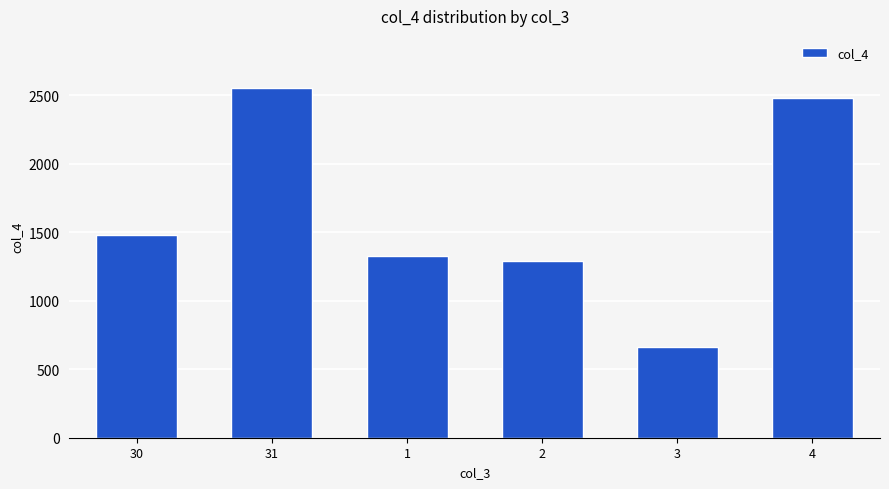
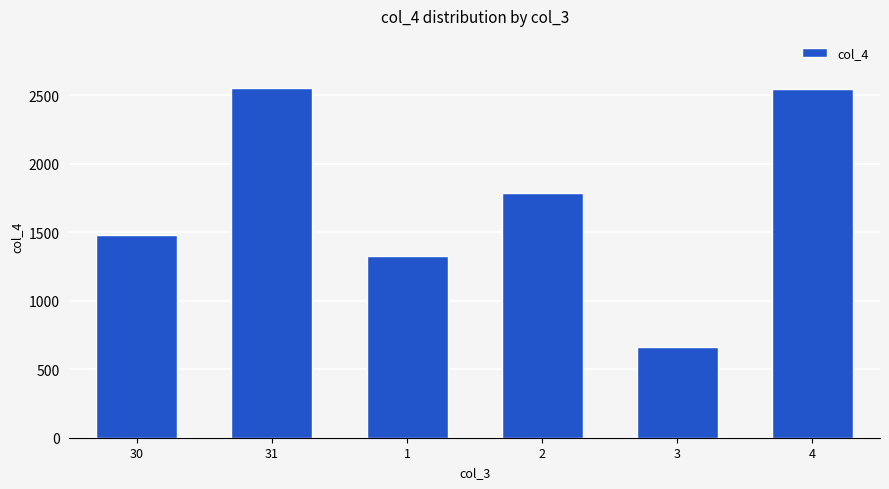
  {
    "30": 1480,
    "31": 2550,
    "1": 1330,
-   "2": 1290,
+   "2": 1790,
    "3": 660,
-   "4": 2480
+   "4": 2540
  }
